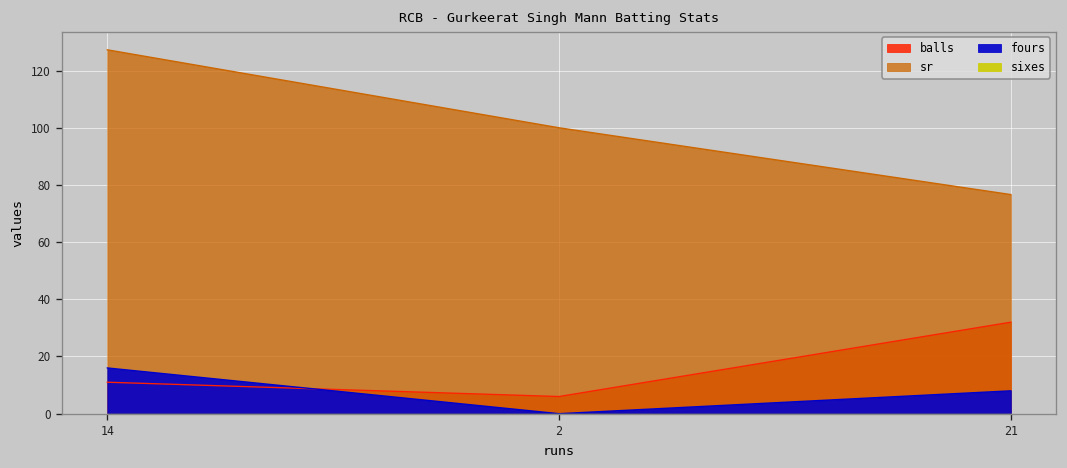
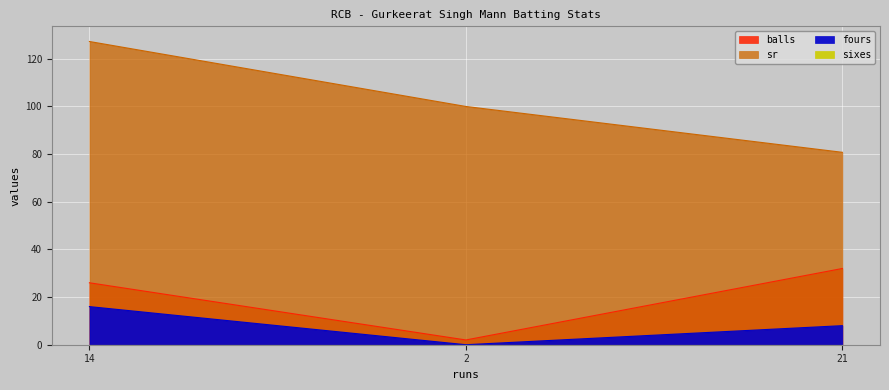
  {
    "balls": {
-     "14": 11,
-     "2": 6,
+     "14": 26,
+     "2": 2,
      "21": 32
    },
    "sr": {
      "14": 127,
      "2": 100,
-     "21": 77
+     "21": 81
    },
    "fours": {
      "14": 16,
      "21": 8
    },
    "sixes": {
      "14": 0,
      "21": 0
    }
  }
